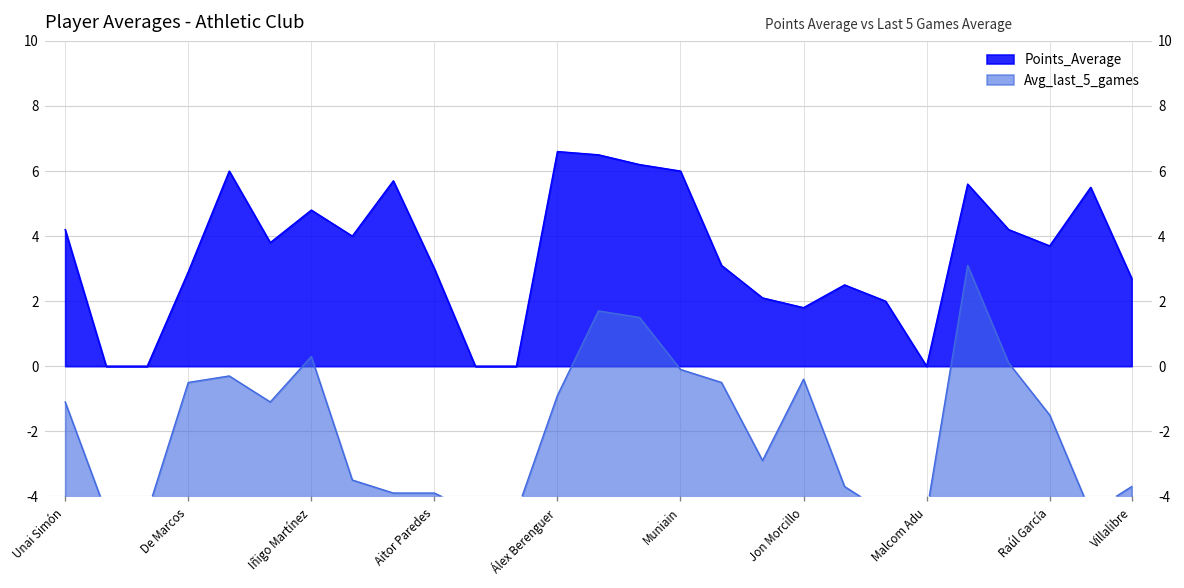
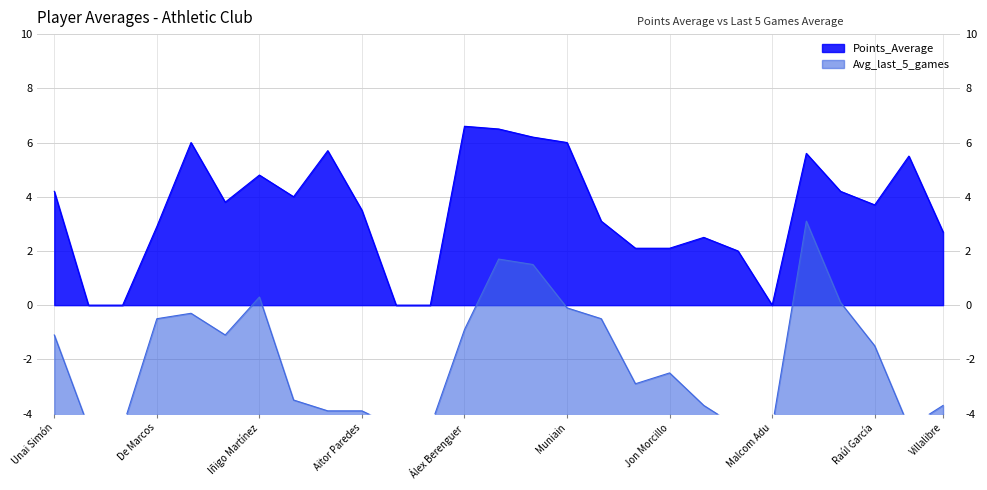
  {
    "Points_Average": {
      "Unai Simón": 4.2,
      "De Marcos": 2.9,
      "Iñigo Martínez": 4.8,
-     "Aitor Paredes": 3.0,
+     "Aitor Paredes": 3.5,
      "Álex Berenguer": 6.6,
      "Muniain": 6.0,
-     "Jon Morcillo": 1.8,
+     "Jon Morcillo": 2.1,
      "Malcom Adu": 0.0,
      "Raúl García": 3.7,
      "Villalibre": 2.7
    },
    "Avg_last_5_games": {
      "Unai Simón": -1.1,
      "De Marcos": -0.5,
      "Iñigo Martínez": 0.3,
      "Aitor Paredes": -3.9,
      "Álex Berenguer": -0.9,
      "Muniain": -0.1,
-     "Jon Morcillo": -0.4,
+     "Jon Morcillo": -2.5,
      "Raúl García": -1.5,
      "Villalibre": -3.7
    }
  }
